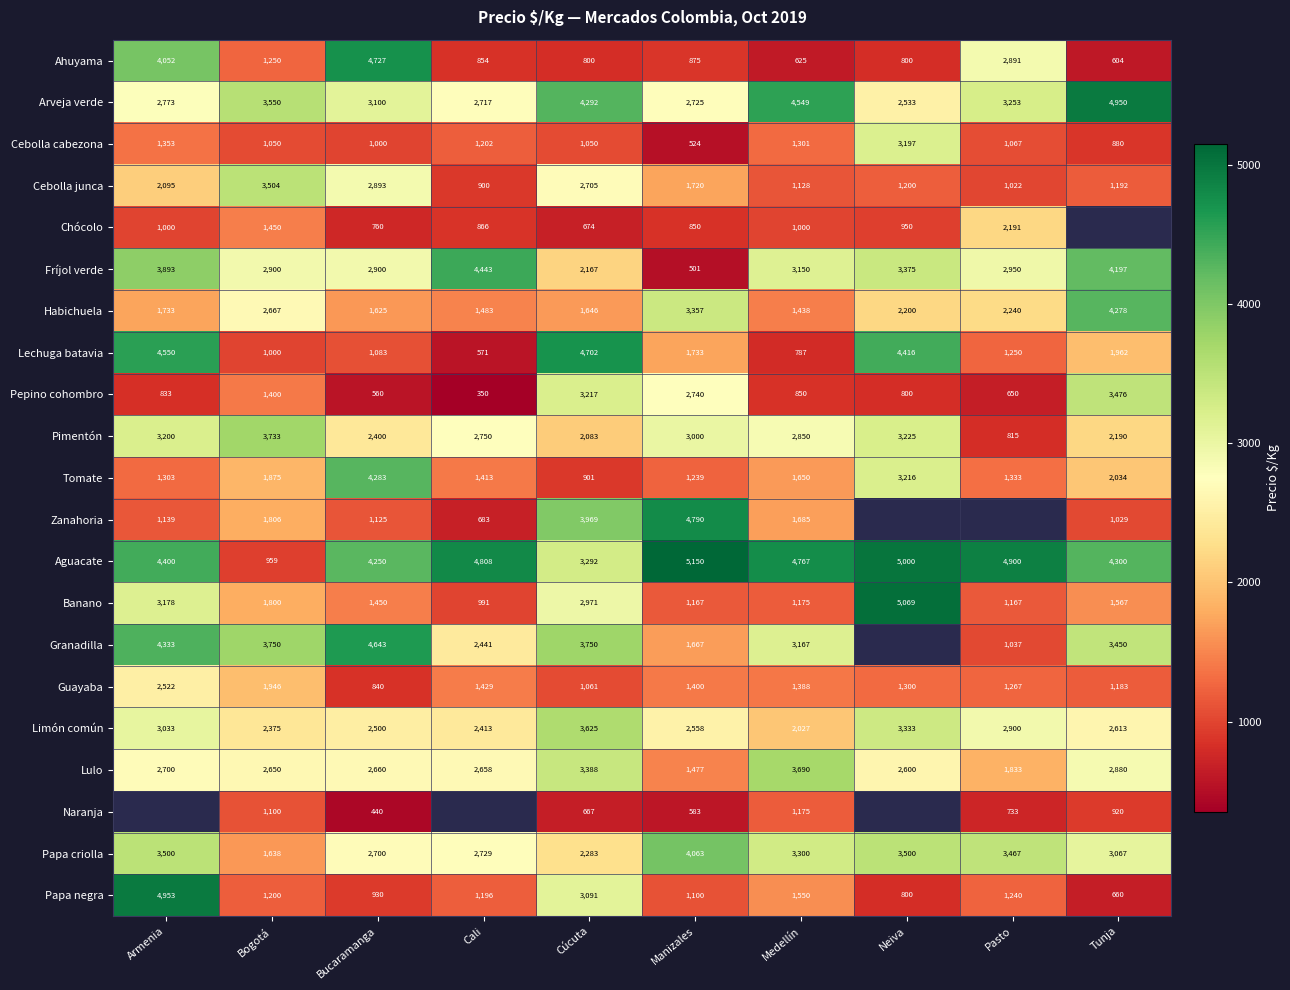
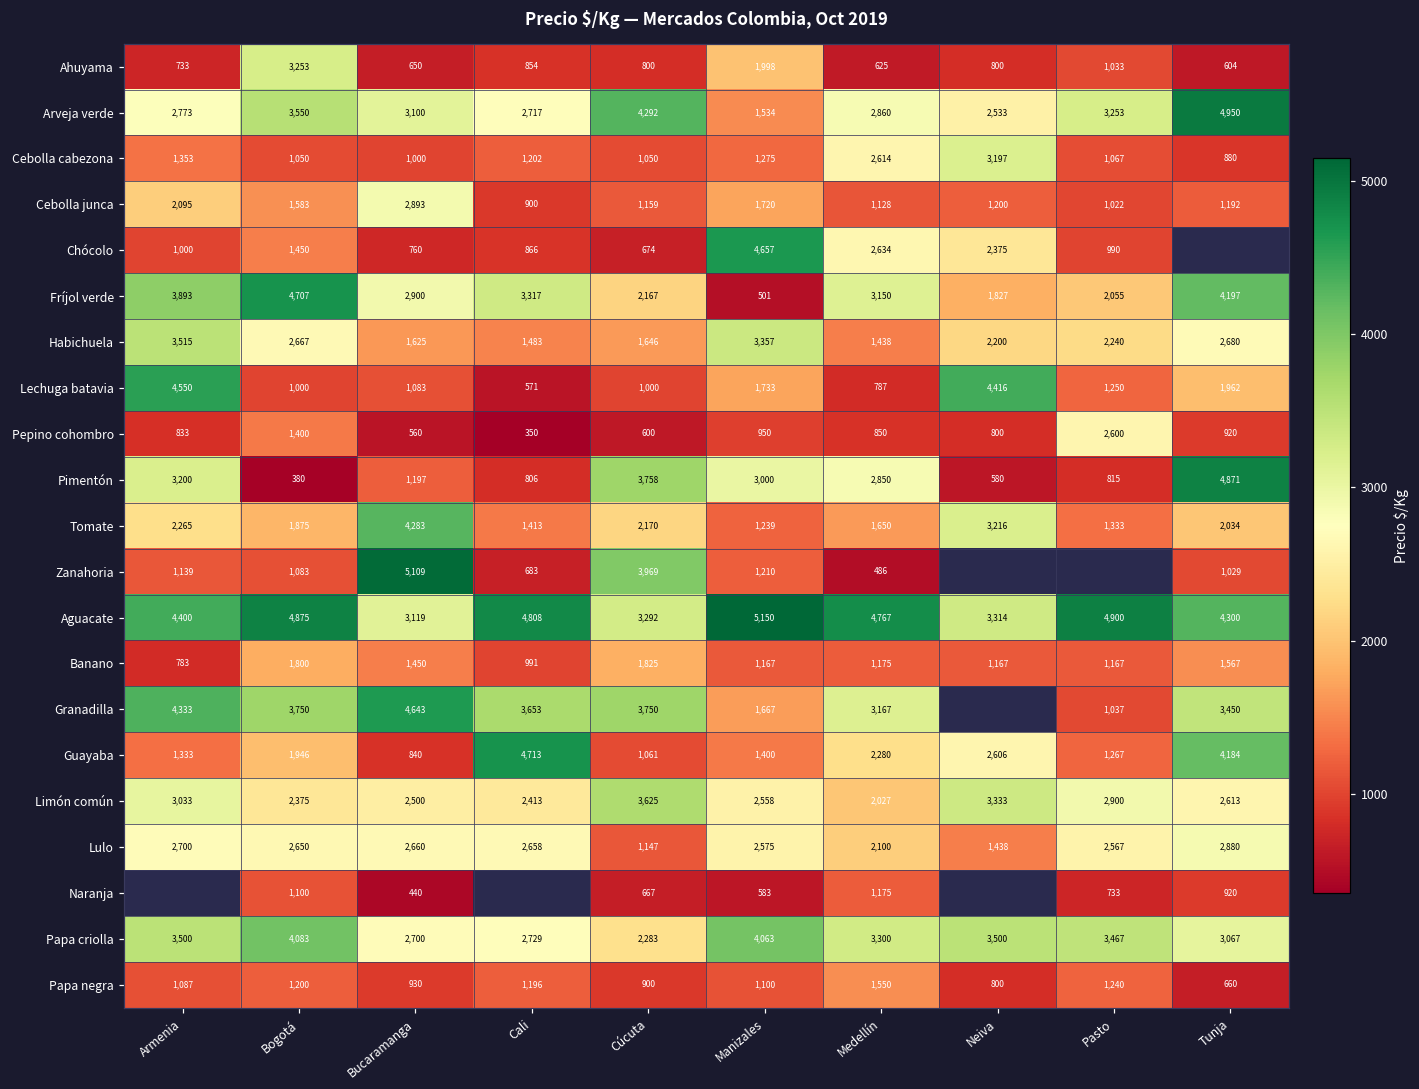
  {
    "Ahuyama": {
-     "Armenia": "4,052",
-     "Bogotá": "1,250",
-     "Bucaramanga": "4,727",
+     "Armenia": "733",
+     "Bogotá": "3,253",
+     "Bucaramanga": "650",
      "Cali": "854",
      "Cúcuta": "800",
-     "Manizales": "875",
+     "Manizales": "1,998",
      "Medellín": "625",
      "Neiva": "800",
-     "Pasto": "2,891",
+     "Pasto": "1,033",
      "Tunja": "604"
    },
    "Arveja verde": {
      "Armenia": "2,773",
      "Bogotá": "3,550",
      "Bucaramanga": "3,100",
      "Cali": "2,717",
      "Cúcuta": "4,292",
-     "Manizales": "2,725",
-     "Medellín": "4,549",
+     "Manizales": "1,534",
+     "Medellín": "2,860",
      "Neiva": "2,533",
      "Pasto": "3,253",
      "Tunja": "4,950"
    },
    "Cebolla cabezona": {
      "Armenia": "1,353",
      "Bogotá": "1,050",
      "Bucaramanga": "1,000",
      "Cali": "1,202",
      "Cúcuta": "1,050",
-     "Manizales": "524",
-     "Medellín": "1,301",
+     "Manizales": "1,275",
+     "Medellín": "2,614",
      "Neiva": "3,197",
      "Pasto": "1,067",
      "Tunja": "880"
    },
    "Cebolla junca": {
      "Armenia": "2,095",
-     "Bogotá": "3,504",
+     "Bogotá": "1,583",
      "Bucaramanga": "2,893",
      "Cali": "900",
-     "Cúcuta": "2,705",
+     "Cúcuta": "1,159",
      "Manizales": "1,720",
      "Medellín": "1,128",
      "Neiva": "1,200",
      "Pasto": "1,022",
      "Tunja": "1,192"
    },
    "Chócolo": {
      "Armenia": "1,000",
      "Bogotá": "1,450",
      "Bucaramanga": "760",
      "Cali": "866",
      "Cúcuta": "674",
-     "Manizales": "850",
-     "Medellín": "1,000",
-     "Neiva": "950",
-     "Pasto": "2,191"
+     "Manizales": "4,657",
+     "Medellín": "2,634",
+     "Neiva": "2,375",
+     "Pasto": "990"
    },
    "Fríjol verde": {
      "Armenia": "3,893",
-     "Bogotá": "2,900",
+     "Bogotá": "4,707",
      "Bucaramanga": "2,900",
-     "Cali": "4,443",
+     "Cali": "3,317",
      "Cúcuta": "2,167",
      "Manizales": "501",
      "Medellín": "3,150",
-     "Neiva": "3,375",
-     "Pasto": "2,950",
+     "Neiva": "1,827",
+     "Pasto": "2,055",
      "Tunja": "4,197"
    },
    "Habichuela": {
-     "Armenia": "1,733",
+     "Armenia": "3,515",
      "Bogotá": "2,667",
      "Bucaramanga": "1,625",
      "Cali": "1,483",
      "Cúcuta": "1,646",
      "Manizales": "3,357",
      "Medellín": "1,438",
      "Neiva": "2,200",
      "Pasto": "2,240",
-     "Tunja": "4,278"
+     "Tunja": "2,680"
    },
    "Lechuga batavia": {
      "Armenia": "4,550",
      "Bogotá": "1,000",
      "Bucaramanga": "1,083",
      "Cali": "571",
-     "Cúcuta": "4,702",
+     "Cúcuta": "1,000",
      "Manizales": "1,733",
      "Medellín": "787",
      "Neiva": "4,416",
      "Pasto": "1,250",
      "Tunja": "1,962"
    },
    "Pepino cohombro": {
      "Armenia": "833",
      "Bogotá": "1,400",
      "Bucaramanga": "560",
      "Cali": "350",
-     "Cúcuta": "3,217",
-     "Manizales": "2,740",
+     "Cúcuta": "600",
+     "Manizales": "950",
      "Medellín": "850",
      "Neiva": "800",
-     "Pasto": "650",
-     "Tunja": "3,476"
+     "Pasto": "2,600",
+     "Tunja": "920"
    },
    "Pimentón": {
      "Armenia": "3,200",
-     "Bogotá": "3,733",
-     "Bucaramanga": "2,400",
-     "Cali": "2,750",
-     "Cúcuta": "2,083",
+     "Bogotá": "380",
+     "Bucaramanga": "1,197",
+     "Cali": "806",
+     "Cúcuta": "3,758",
      "Manizales": "3,000",
      "Medellín": "2,850",
-     "Neiva": "3,225",
+     "Neiva": "580",
      "Pasto": "815",
-     "Tunja": "2,190"
+     "Tunja": "4,871"
    },
    "Tomate": {
-     "Armenia": "1,303",
+     "Armenia": "2,265",
      "Bogotá": "1,875",
      "Bucaramanga": "4,283",
      "Cali": "1,413",
-     "Cúcuta": "901",
+     "Cúcuta": "2,170",
      "Manizales": "1,239",
      "Medellín": "1,650",
      "Neiva": "3,216",
      "Pasto": "1,333",
      "Tunja": "2,034"
    },
    "Zanahoria": {
      "Armenia": "1,139",
-     "Bogotá": "1,806",
-     "Bucaramanga": "1,125",
+     "Bogotá": "1,083",
+     "Bucaramanga": "5,109",
      "Cali": "683",
      "Cúcuta": "3,969",
-     "Manizales": "4,790",
-     "Medellín": "1,685",
+     "Manizales": "1,210",
+     "Medellín": "486",
      "Tunja": "1,029"
    },
    "Aguacate": {
      "Armenia": "4,400",
-     "Bogotá": "959",
-     "Bucaramanga": "4,250",
+     "Bogotá": "4,875",
+     "Bucaramanga": "3,119",
      "Cali": "4,808",
      "Cúcuta": "3,292",
      "Manizales": "5,150",
      "Medellín": "4,767",
-     "Neiva": "5,000",
+     "Neiva": "3,314",
      "Pasto": "4,900",
      "Tunja": "4,300"
    },
    "Banano": {
-     "Armenia": "3,178",
+     "Armenia": "783",
      "Bogotá": "1,800",
      "Bucaramanga": "1,450",
      "Cali": "991",
-     "Cúcuta": "2,971",
+     "Cúcuta": "1,825",
      "Manizales": "1,167",
      "Medellín": "1,175",
-     "Neiva": "5,069",
+     "Neiva": "1,167",
      "Pasto": "1,167",
      "Tunja": "1,567"
    },
    "Granadilla": {
      "Armenia": "4,333",
      "Bogotá": "3,750",
      "Bucaramanga": "4,643",
-     "Cali": "2,441",
+     "Cali": "3,653",
      "Cúcuta": "3,750",
      "Manizales": "1,667",
      "Medellín": "3,167",
      "Pasto": "1,037",
      "Tunja": "3,450"
    },
    "Guayaba": {
-     "Armenia": "2,522",
+     "Armenia": "1,333",
      "Bogotá": "1,946",
      "Bucaramanga": "840",
-     "Cali": "1,429",
+     "Cali": "4,713",
      "Cúcuta": "1,061",
      "Manizales": "1,400",
-     "Medellín": "1,388",
-     "Neiva": "1,300",
+     "Medellín": "2,280",
+     "Neiva": "2,606",
      "Pasto": "1,267",
-     "Tunja": "1,183"
+     "Tunja": "4,184"
    },
    "Lulo": {
      "Armenia": "2,700",
      "Bogotá": "2,650",
      "Bucaramanga": "2,660",
      "Cali": "2,658",
-     "Cúcuta": "3,388",
-     "Manizales": "1,477",
-     "Medellín": "3,690",
-     "Neiva": "2,600",
-     "Pasto": "1,833",
+     "Cúcuta": "1,147",
+     "Manizales": "2,575",
+     "Medellín": "2,100",
+     "Neiva": "1,438",
+     "Pasto": "2,567",
      "Tunja": "2,880"
    },
    "Papa criolla": {
      "Armenia": "3,500",
-     "Bogotá": "1,638",
+     "Bogotá": "4,083",
      "Bucaramanga": "2,700",
      "Cali": "2,729",
      "Cúcuta": "2,283",
      "Manizales": "4,063",
      "Medellín": "3,300",
      "Neiva": "3,500",
      "Pasto": "3,467",
      "Tunja": "3,067"
    },
    "Papa negra": {
-     "Armenia": "4,953",
+     "Armenia": "1,087",
      "Bogotá": "1,200",
      "Bucaramanga": "930",
      "Cali": "1,196",
-     "Cúcuta": "3,091",
+     "Cúcuta": "900",
      "Manizales": "1,100",
      "Medellín": "1,550",
      "Neiva": "800",
      "Pasto": "1,240",
      "Tunja": "660"
    }
  }
